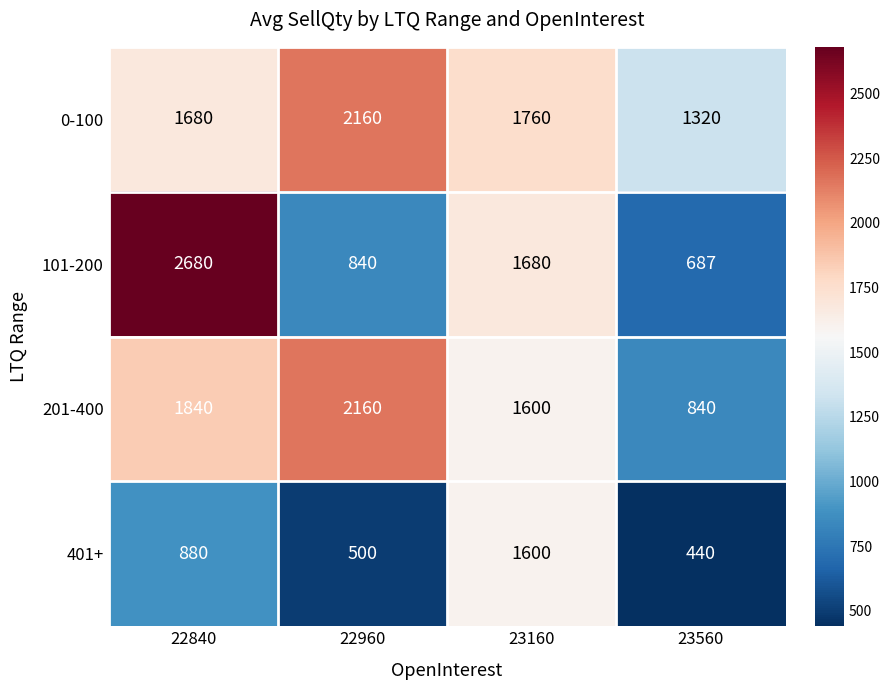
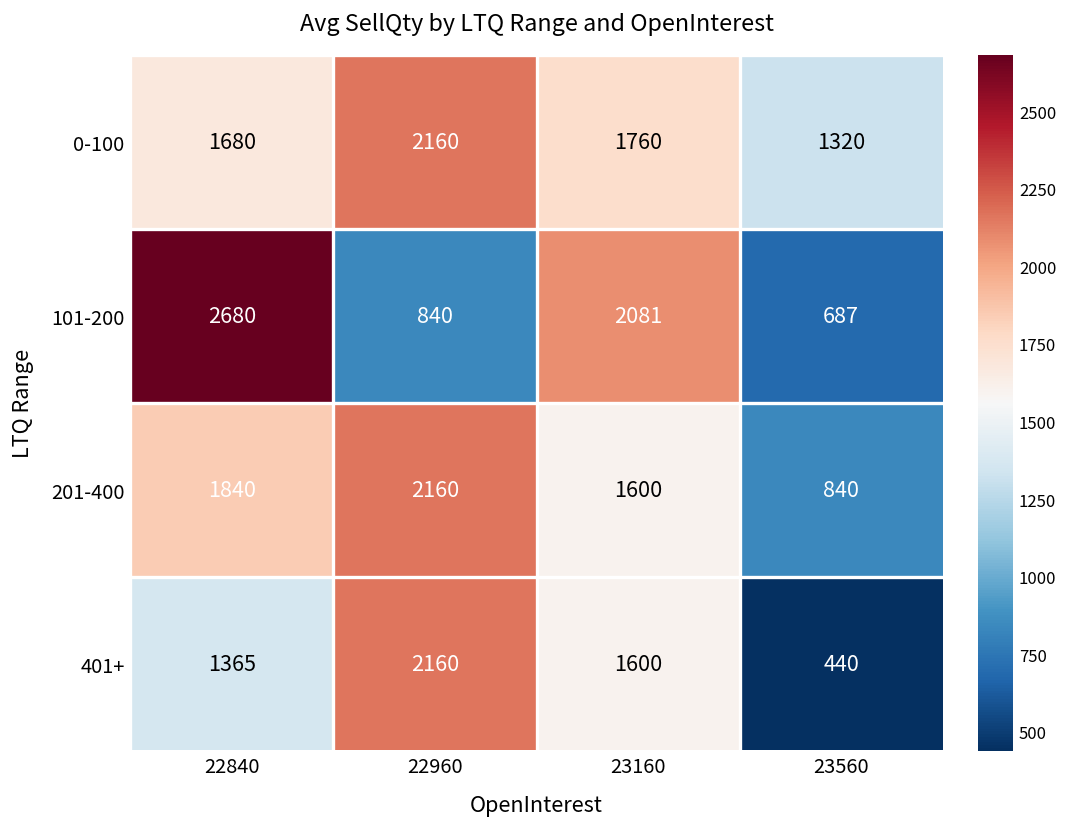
  {
    "0-100": {
      "22840": 1680,
      "22960": 2160,
      "23160": 1760,
      "23560": 1320
    },
    "101-200": {
      "22840": 2680,
      "22960": 840,
-     "23160": 1680,
+     "23160": 2081,
      "23560": 687
    },
    "201-400": {
      "22840": 1840,
      "22960": 2160,
      "23160": 1600,
      "23560": 840
    },
    "401+": {
-     "22840": 880,
-     "22960": 500,
+     "22840": 1365,
+     "22960": 2160,
      "23160": 1600,
      "23560": 440
    }
  }
